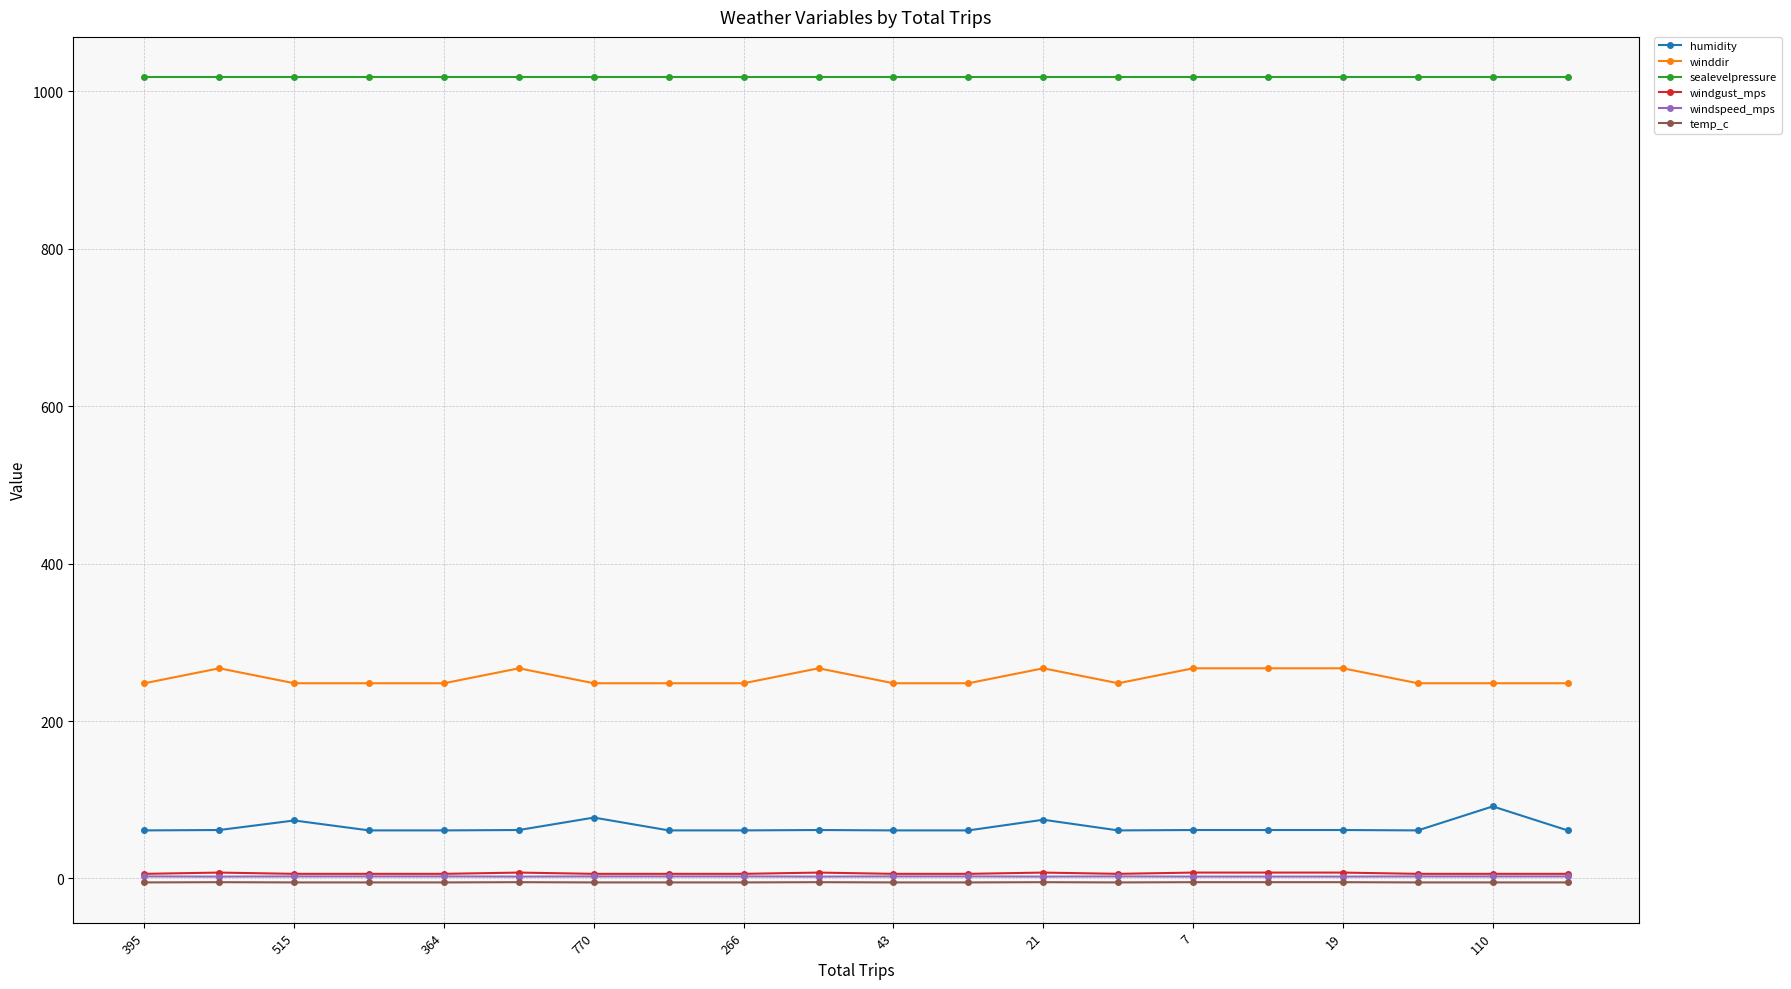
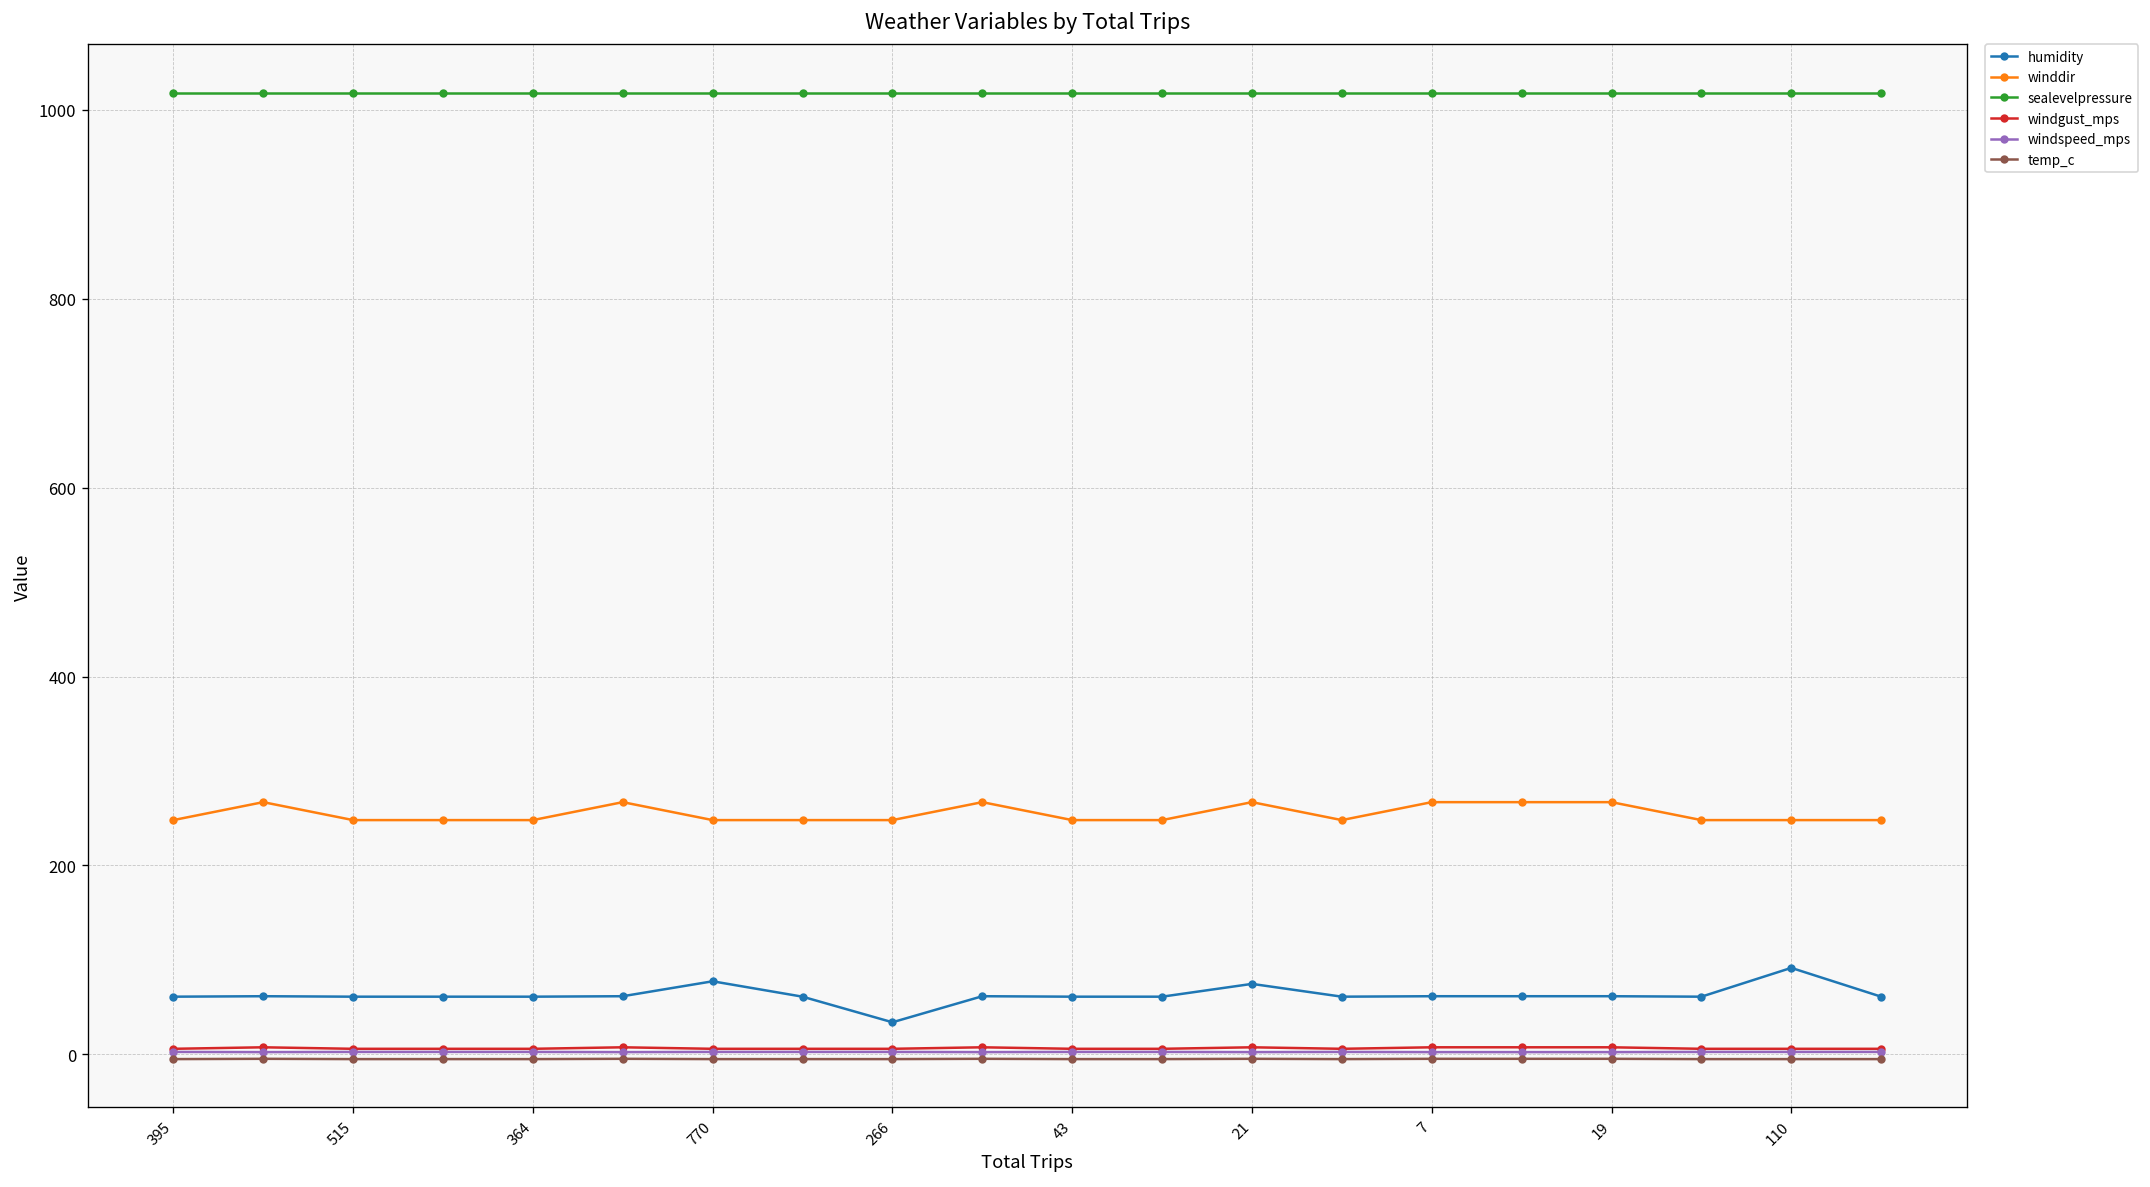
  {
    "humidity": {
      "395": 60,
-     "515": 70,
+     "515": 60,
      "364": 60,
      "770": 80,
-     "266": 60,
+     "266": 30,
      "43": 60,
      "21": 70,
      "110": 90
    },
    "winddir": {
      "395": 250,
      "515": 250,
      "364": 250,
      "770": 250,
      "266": 250,
      "43": 250,
      "21": 270,
      "110": 250
    },
    "sealevelpressure": {
      "395": 1020,
      "515": 1020,
      "364": 1020,
      "770": 1020,
      "266": 1020,
      "43": 1020,
      "21": 1020,
      "110": 1020
    },
    "windgust_mps": {
      "395": 10,
      "515": 10,
      "364": 10,
      "770": 10,
      "266": 10,
      "43": 10,
      "21": 10,
      "110": 10
    },
    "windspeed_mps": {
      "395": 0,
      "515": 0,
      "364": 0,
      "770": 0,
      "266": 0,
      "43": 0,
      "21": 0,
      "110": 0
    },
    "temp_c": {
      "395": -10,
      "515": -10,
      "364": -10,
      "770": -10,
      "266": -10,
      "43": -10,
      "21": 0,
      "110": -10
    }
  }
